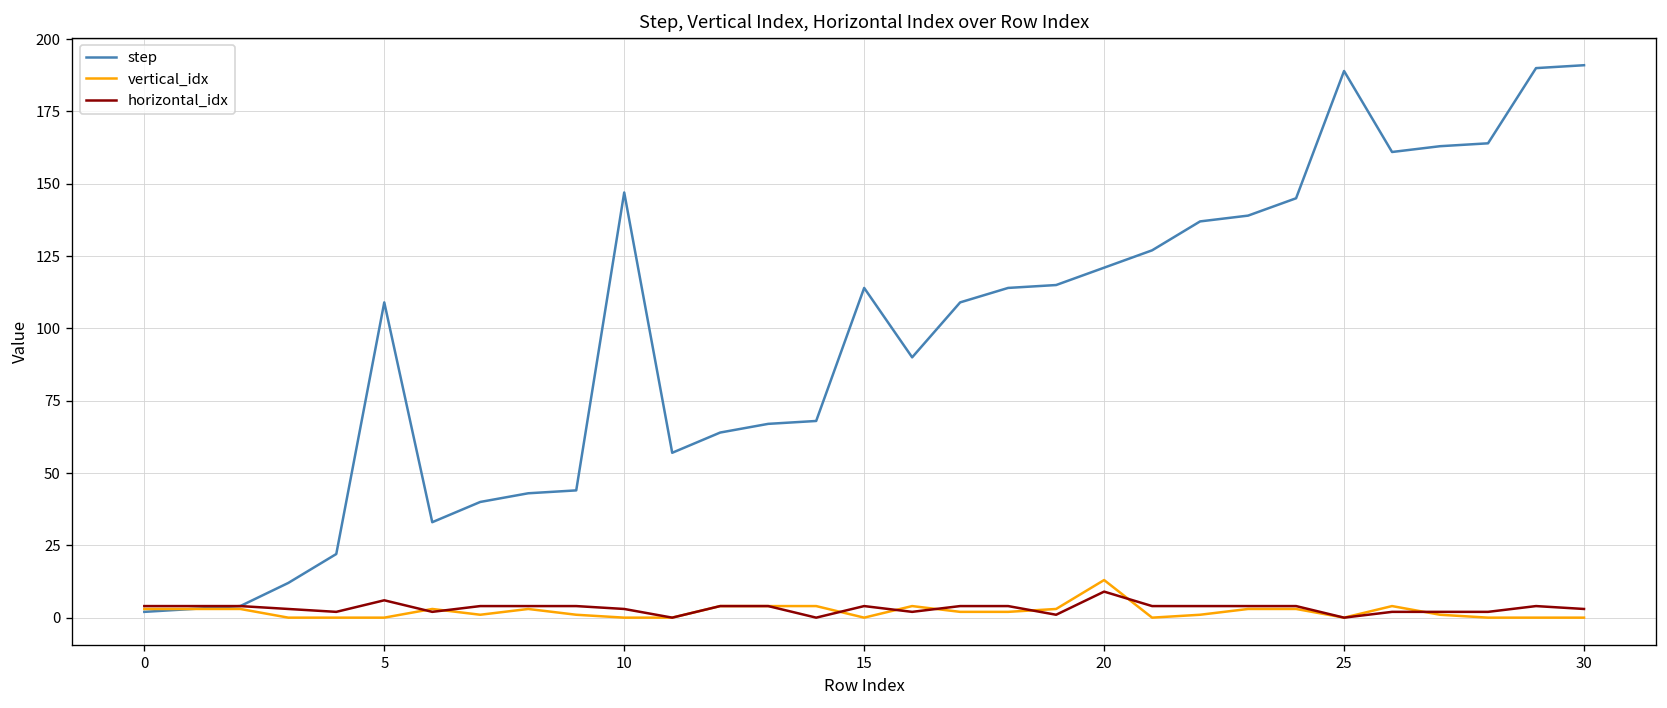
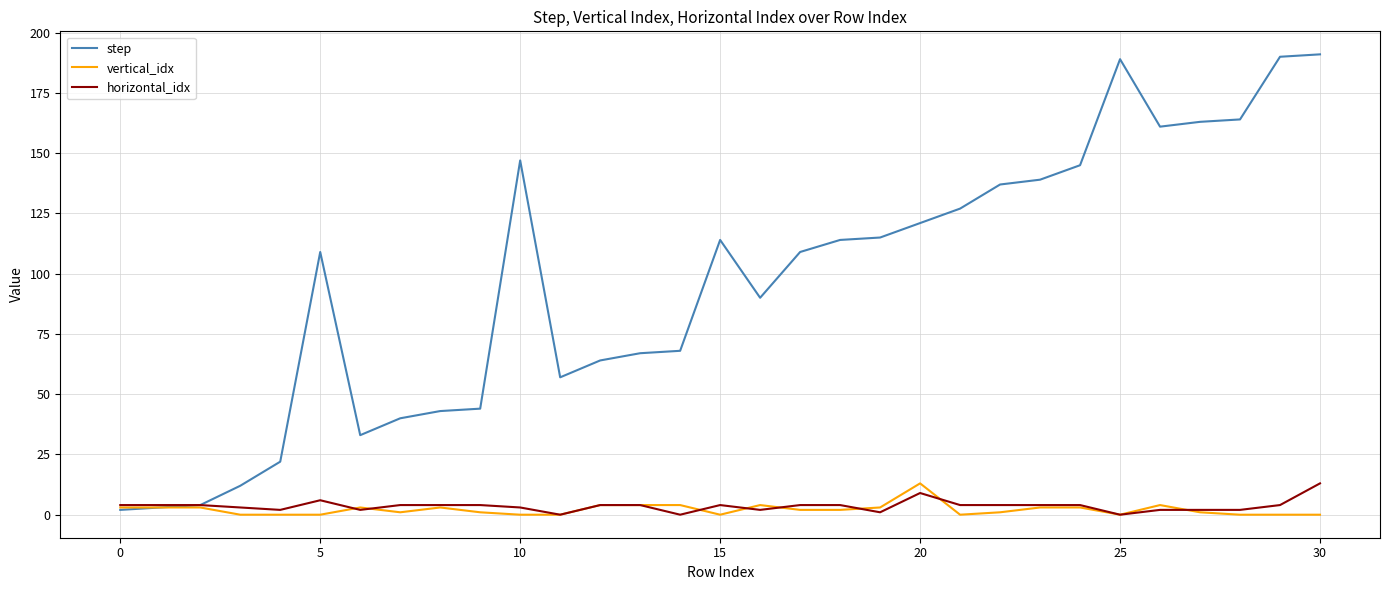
  {
    "step": {
      "5": 109,
      "10": 147,
      "15": 114,
      "20": 121,
      "25": 189,
      "30": 191
    },
    "vertical_idx": {
      "5": 0,
      "10": 0,
      "15": 0,
      "20": 13,
      "30": 0
    },
    "horizontal_idx": {
      "5": 6,
      "10": 3,
      "15": 4,
      "20": 9,
-     "30": 3
+     "30": 13
    }
  }
